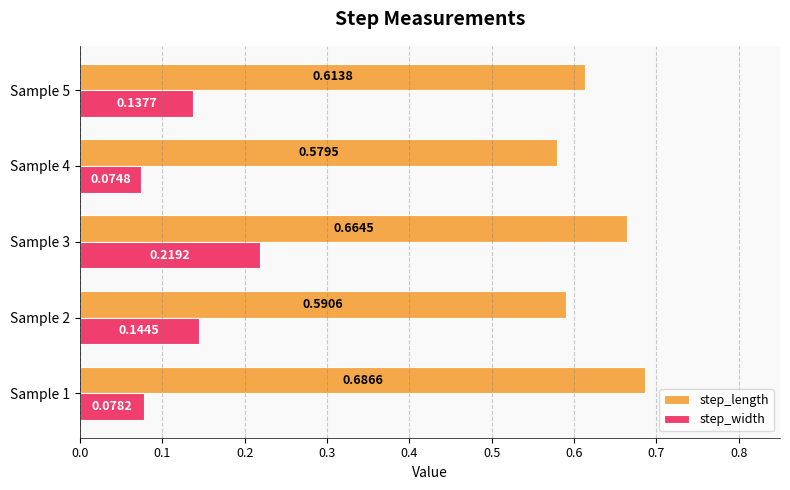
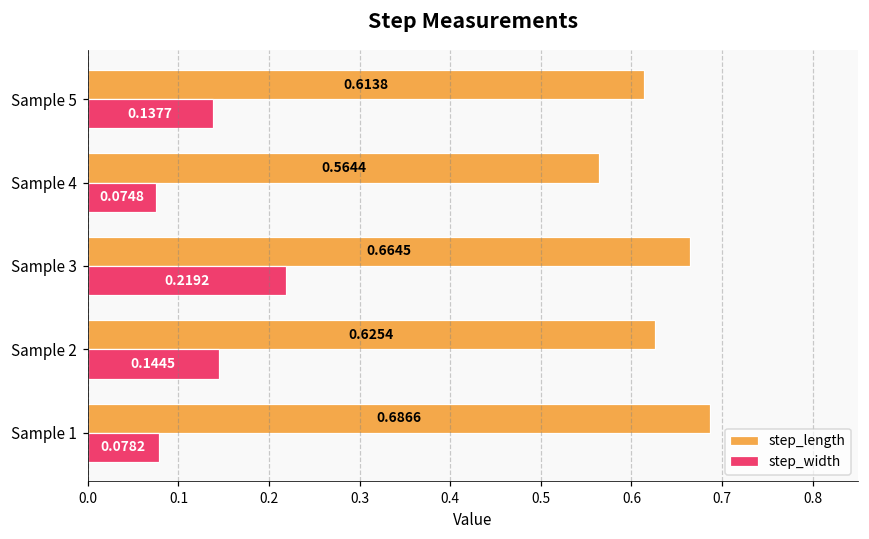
  {
    "step_length": {
      "Sample 5": 0.6138,
-     "Sample 4": 0.5795,
+     "Sample 4": 0.5644,
      "Sample 3": 0.6645,
-     "Sample 2": 0.5906,
+     "Sample 2": 0.6254,
      "Sample 1": 0.6866
    },
    "step_width": {
      "Sample 5": 0.1377,
      "Sample 4": 0.0748,
      "Sample 3": 0.2192,
      "Sample 2": 0.1445,
      "Sample 1": 0.0782
    }
  }
